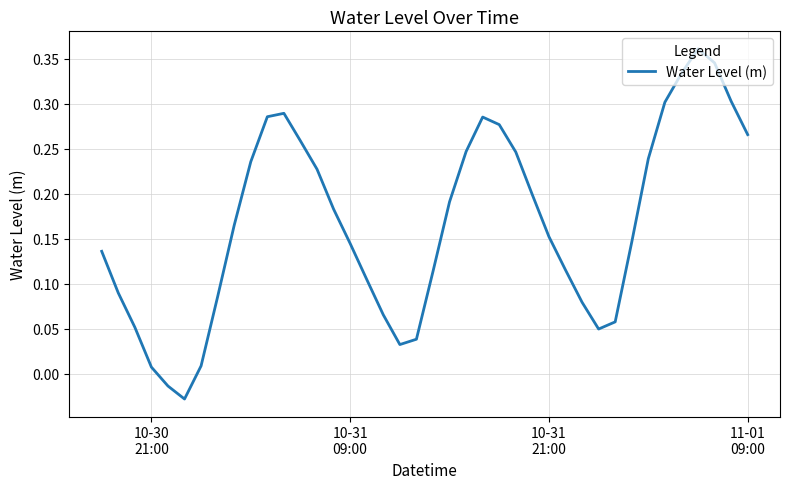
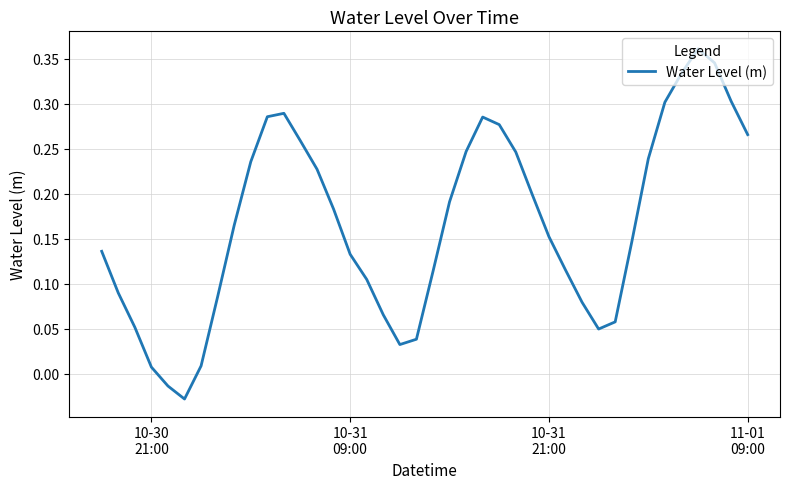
  {
    "10-30 21:00": 0.01,
-   "10-31 09:00": 0.14,
+   "10-31 09:00": 0.13,
    "10-31 21:00": 0.15,
    "11-01 09:00": 0.27
  }
